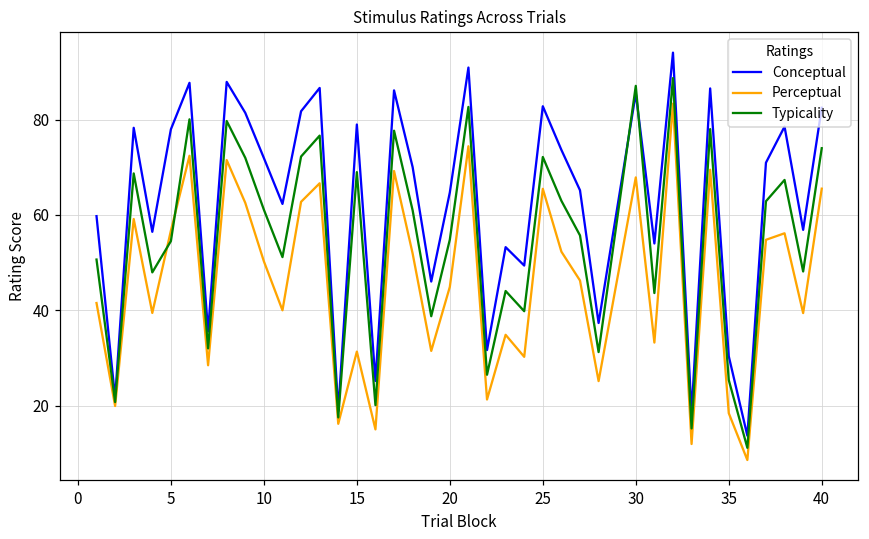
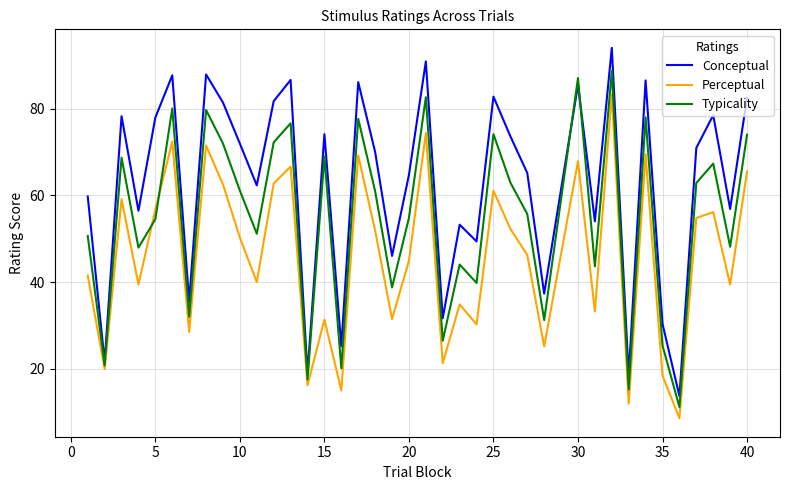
  {
    "Conceptual": {
      "5": 78,
      "10": 72,
-     "15": 79,
+     "15": 74,
      "20": 65,
      "25": 83,
      "30": 86,
      "35": 30
    },
    "Perceptual": {
      "5": 57,
      "10": 50,
      "15": 31,
      "20": 45,
-     "25": 65,
+     "25": 61,
      "30": 68,
      "35": 18,
      "40": 66
    },
    "Typicality": {
      "5": 55,
      "10": 61,
      "15": 69,
      "20": 55,
-     "25": 72,
+     "25": 74,
      "30": 87,
      "35": 25,
      "40": 74
    }
  }
